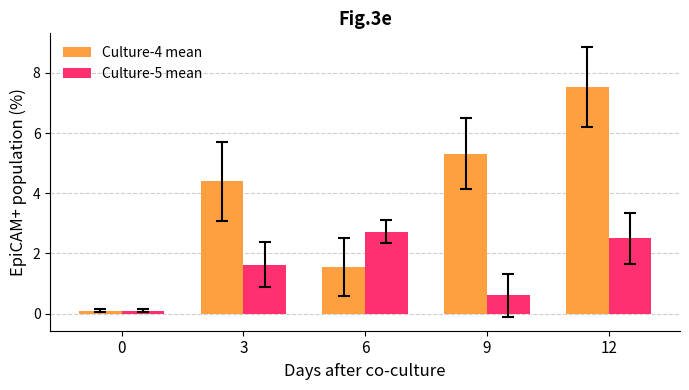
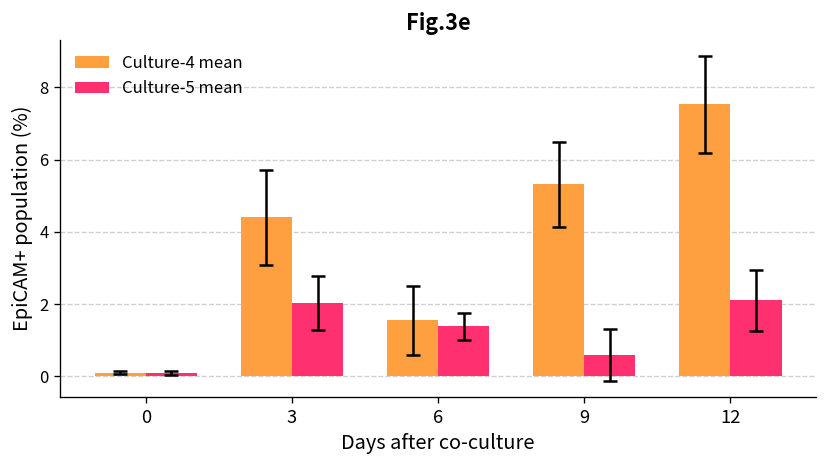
  {
    "Culture-4 mean": {
      "0": 0.1,
      "3": 4.4,
      "6": 1.6,
      "9": 5.3,
      "12": 7.5
    },
    "Culture-5 mean": {
      "0": 0.1,
-     "3": 1.6,
-     "6": 2.7,
+     "3": 2.0,
+     "6": 1.4,
      "9": 0.6,
-     "12": 2.5
+     "12": 2.1
    }
  }
